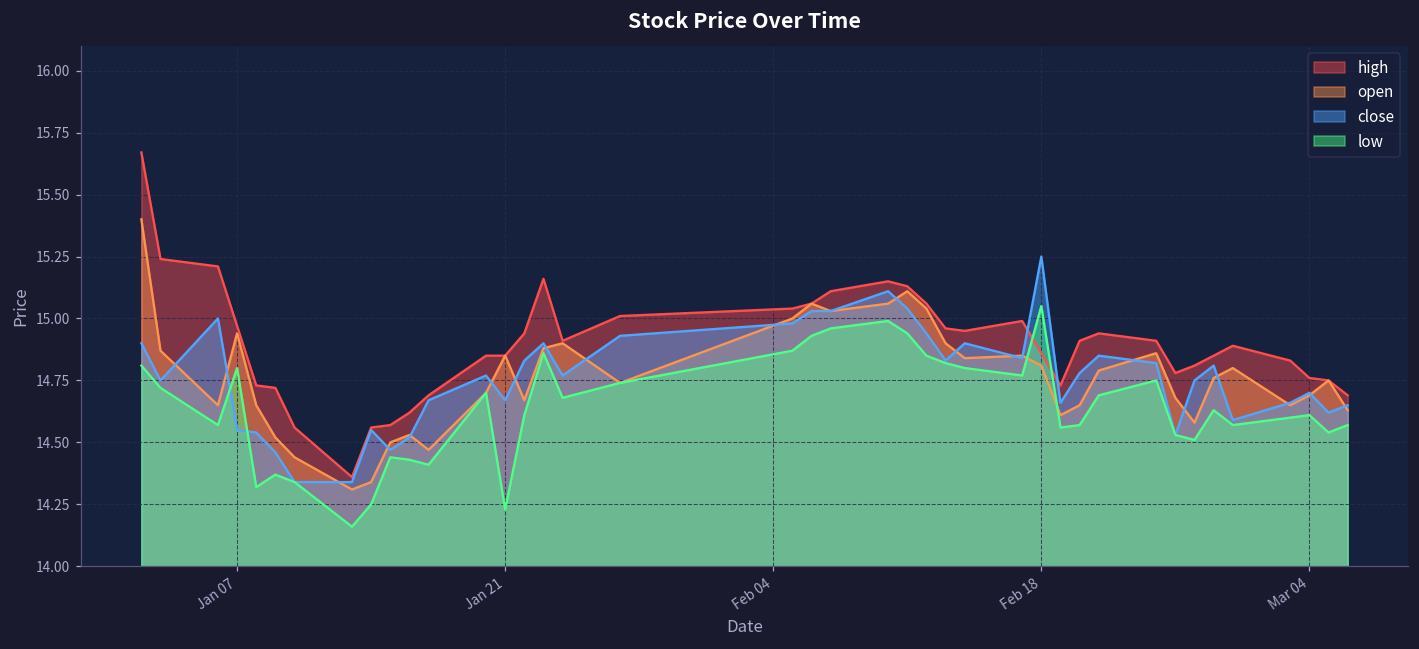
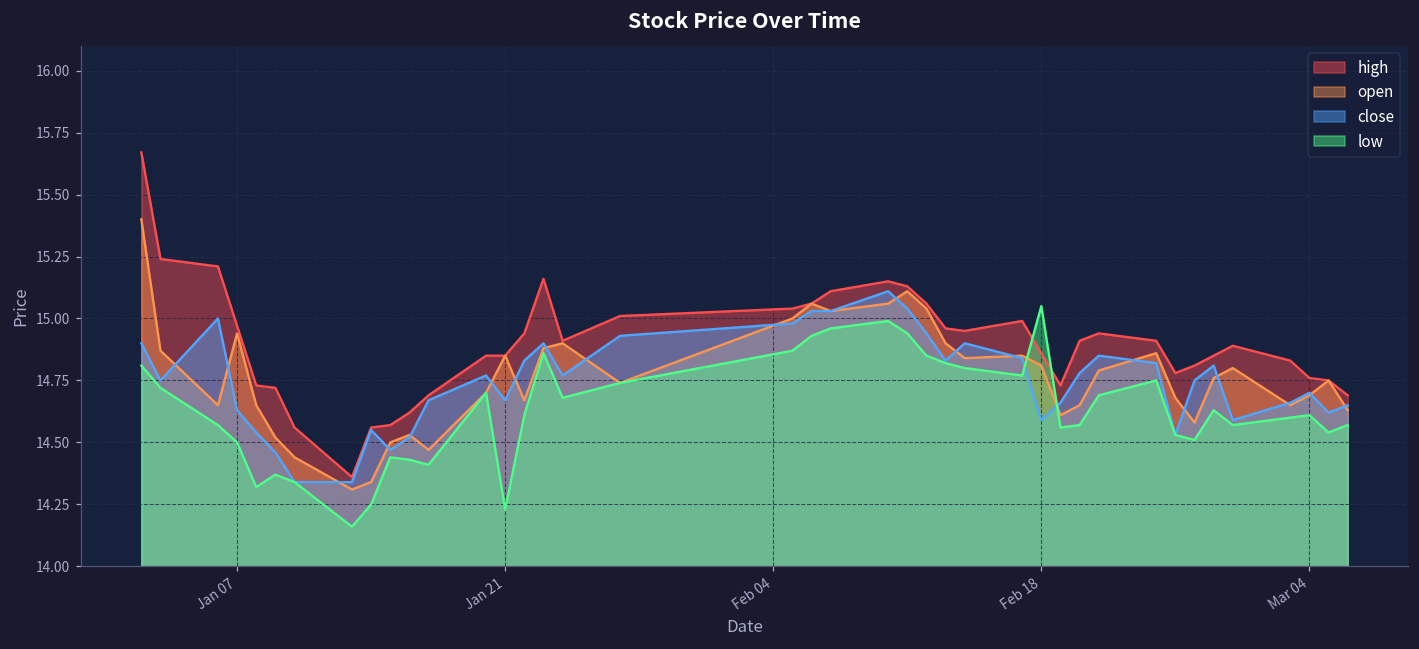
  {
    "close": {
-     "Jan 07": 14.55,
+     "Jan 07": 14.63,
      "Jan 21": 14.67,
-     "Feb 18": 15.25
+     "Feb 18": 14.59
    },
    "low": {
-     "Jan 07": 14.8,
+     "Jan 07": 14.5,
      "Jan 21": 14.23,
      "Feb 18": 15.05,
      "Mar 04": 14.6
    }
  }
